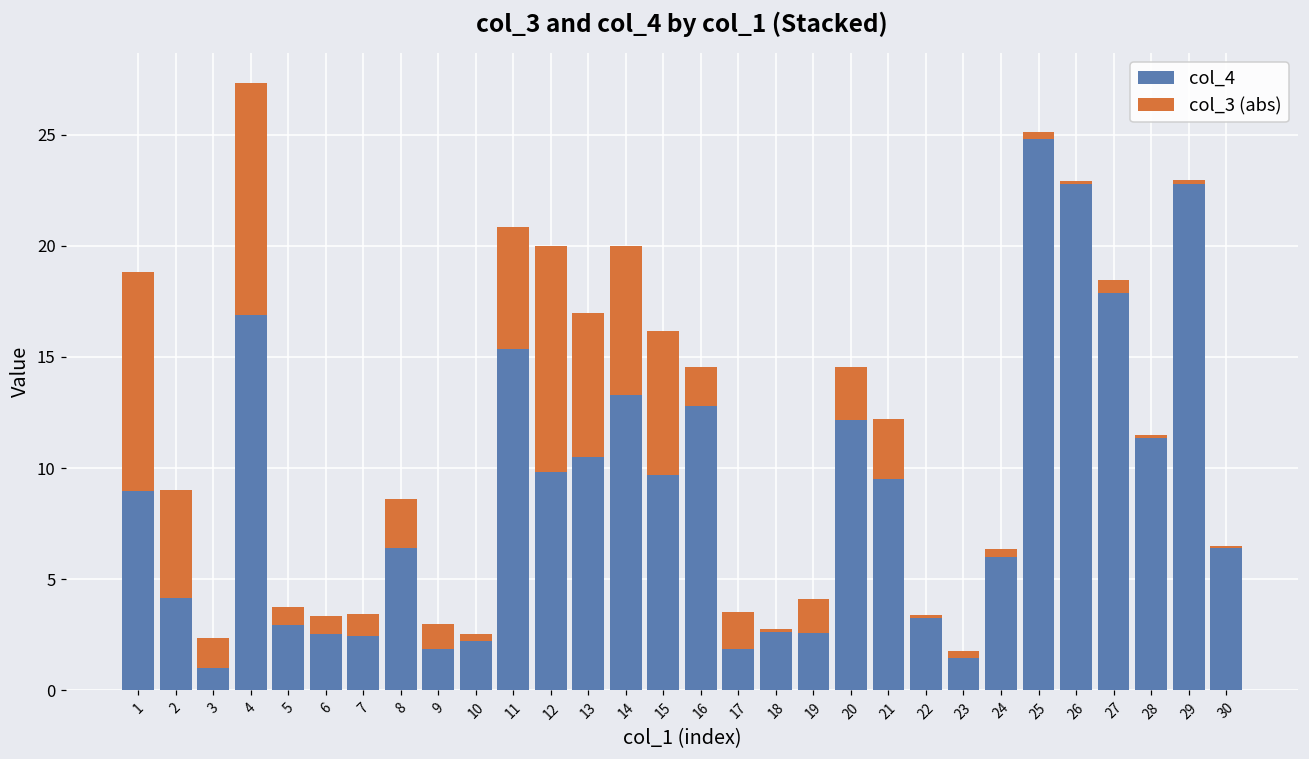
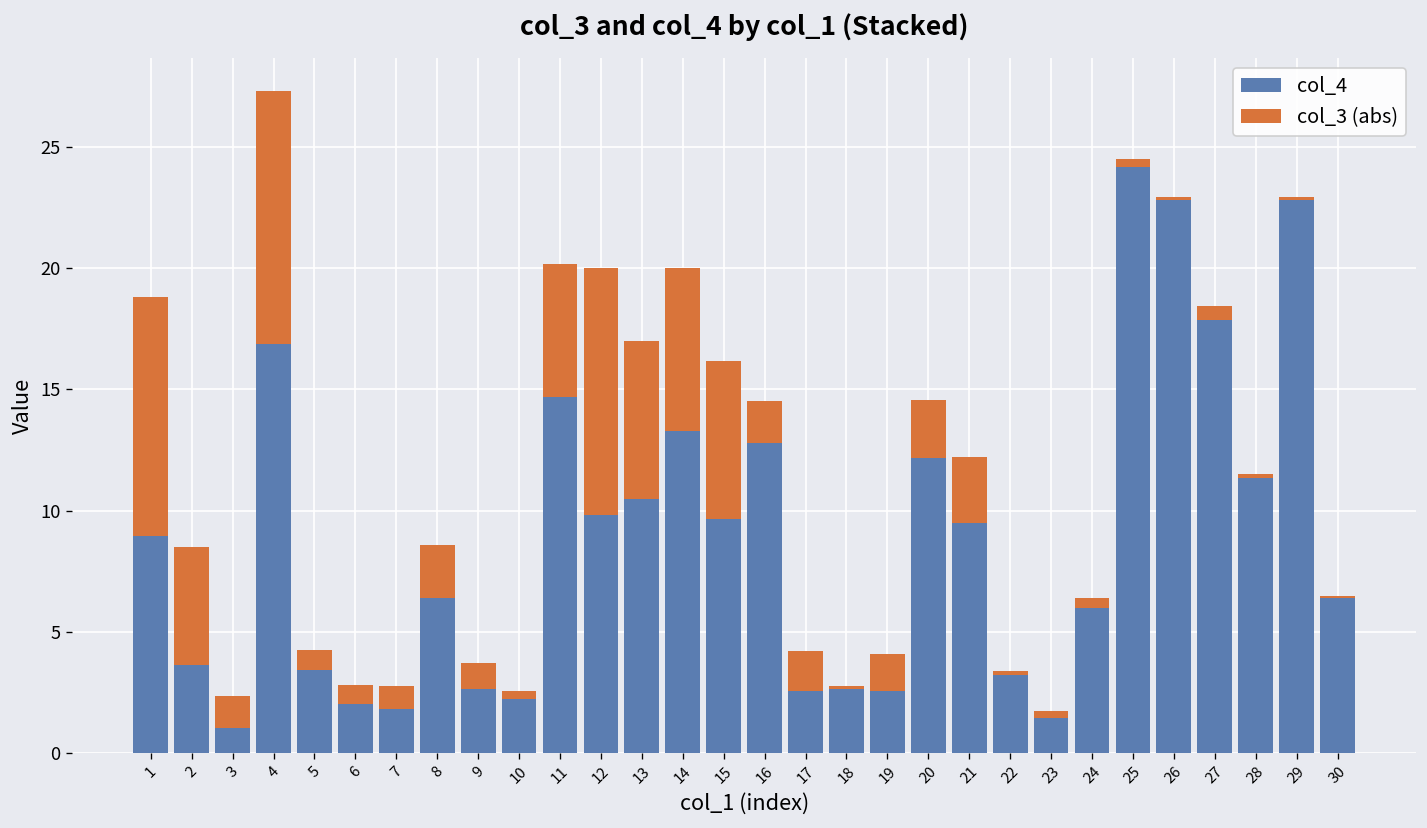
  {
    "col_4": {
      "1": 9.0,
-     "2": 4.2,
+     "2": 3.6,
      "3": 1.0,
      "4": 16.9,
-     "5": 2.9,
-     "6": 2.5,
-     "7": 2.5,
+     "5": 3.4,
+     "6": 2.0,
+     "7": 1.8,
      "8": 6.4,
-     "9": 1.9,
+     "9": 2.6,
      "10": 2.2,
-     "11": 15.4,
+     "11": 14.7,
      "12": 9.8,
      "13": 10.5,
      "14": 13.3,
      "15": 9.7,
      "16": 12.8,
-     "17": 1.9,
+     "17": 2.5,
      "18": 2.6,
      "19": 2.6,
      "20": 12.2,
      "21": 9.5,
      "22": 3.2,
      "23": 1.4,
      "24": 6.0,
-     "25": 24.8,
+     "25": 24.2,
      "26": 22.8,
      "27": 17.9,
      "28": 11.3,
      "29": 22.8,
      "30": 6.4
    },
    "col_3 (abs)": {
      "1": 9.8,
      "2": 4.9,
      "3": 1.3,
      "4": 10.4,
      "5": 0.8,
      "6": 0.8,
      "7": 1.0,
      "8": 2.2,
      "9": 1.1,
      "10": 0.3,
      "11": 5.5,
      "12": 10.2,
      "13": 6.5,
      "14": 6.8,
      "15": 6.5,
      "16": 1.7,
      "17": 1.7,
      "19": 1.5,
      "20": 2.4,
      "21": 2.7,
      "22": 0.2,
      "23": 0.3,
      "24": 0.4,
      "25": 0.3,
      "26": 0.1,
      "27": 0.6,
      "28": 0.2,
      "29": 0.2
    }
  }
